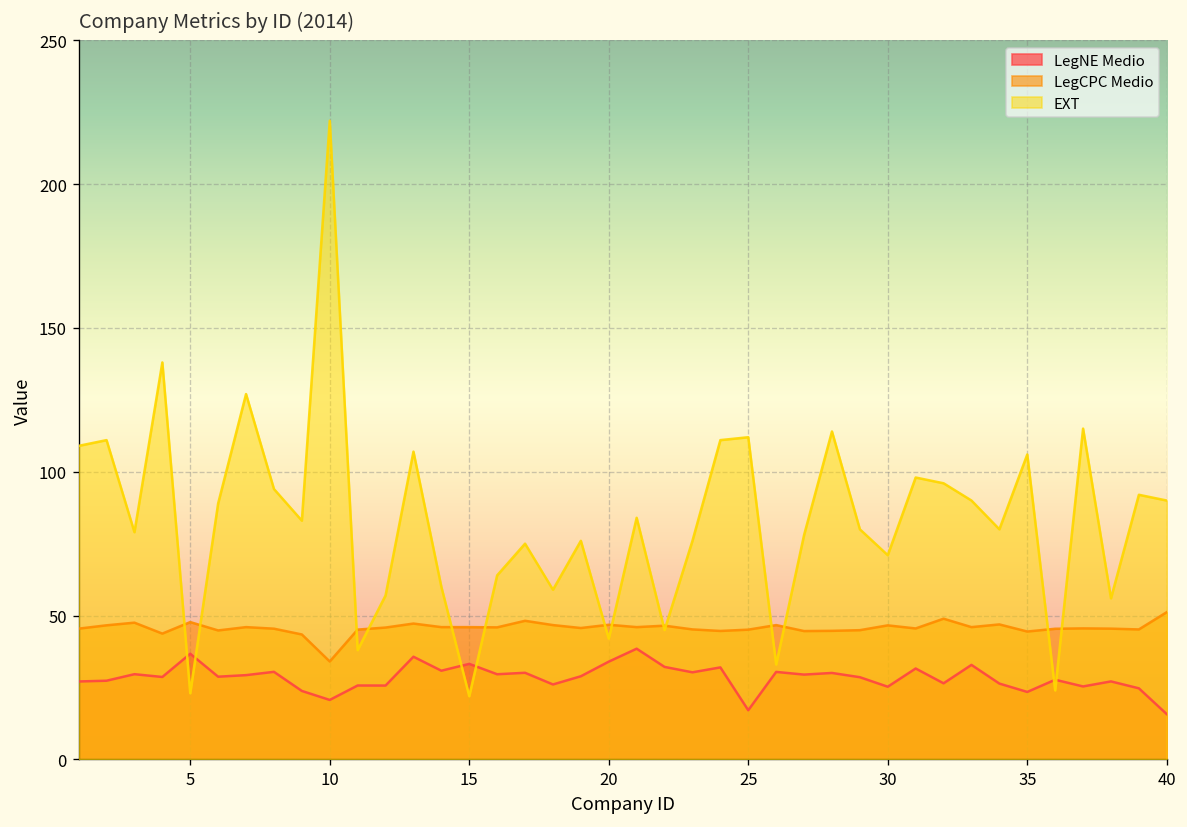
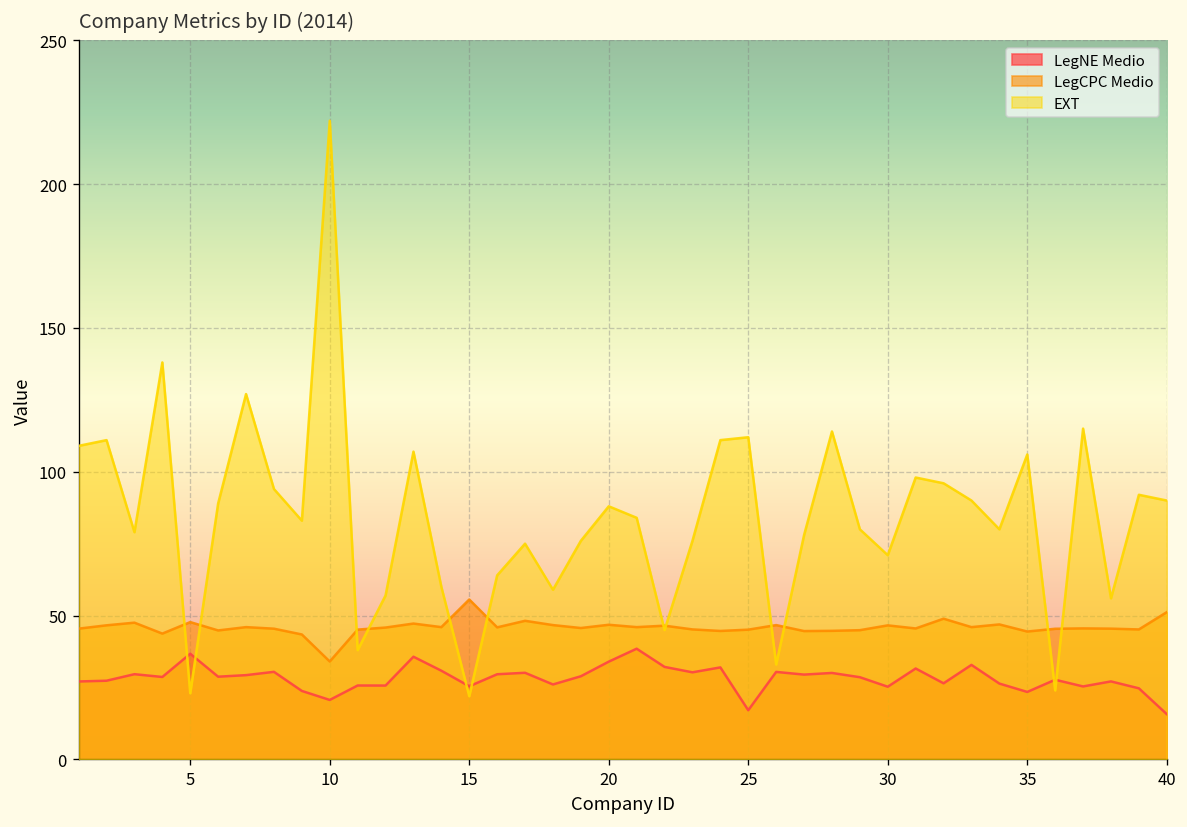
  {
    "LegNE Medio": {
      "5": 37,
      "10": 21,
-     "15": 33,
+     "15": 25,
      "20": 34,
      "25": 17,
      "30": 25,
      "35": 23,
      "40": 16
    },
    "LegCPC Medio": {
      "5": 48,
      "10": 34,
-     "15": 46,
+     "15": 56,
      "20": 47,
      "25": 45,
      "30": 47,
      "35": 44,
      "40": 51
    },
    "EXT": {
      "5": 23,
      "10": 222,
      "15": 22,
-     "20": 42,
+     "20": 88,
      "25": 112,
      "30": 71,
      "35": 106,
      "40": 90
    }
  }
